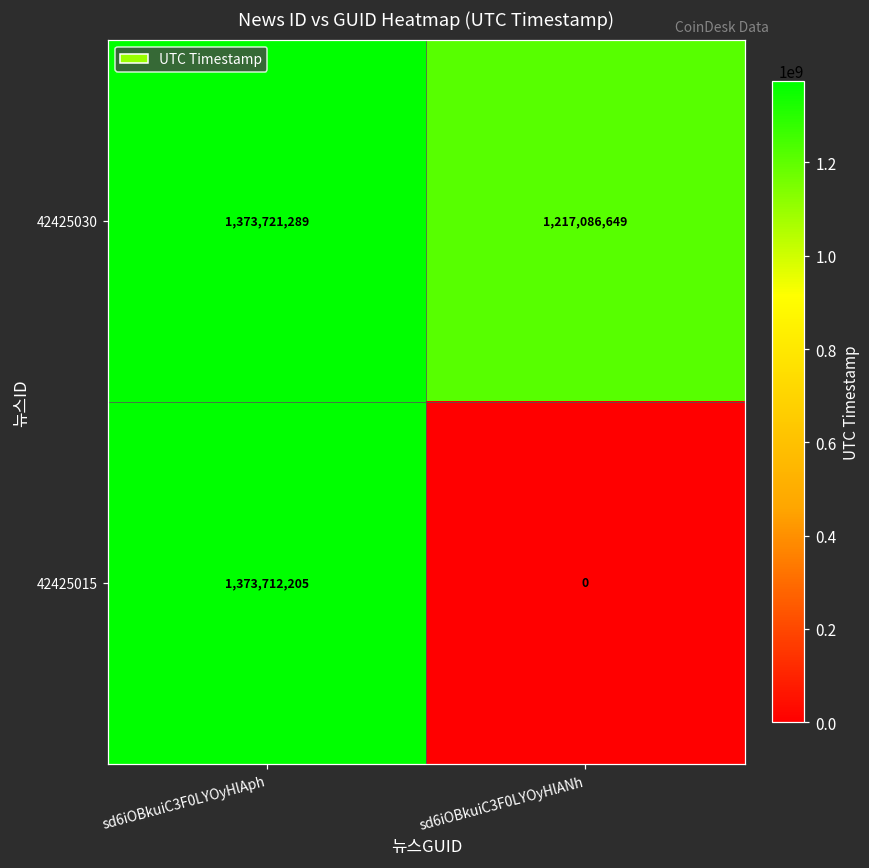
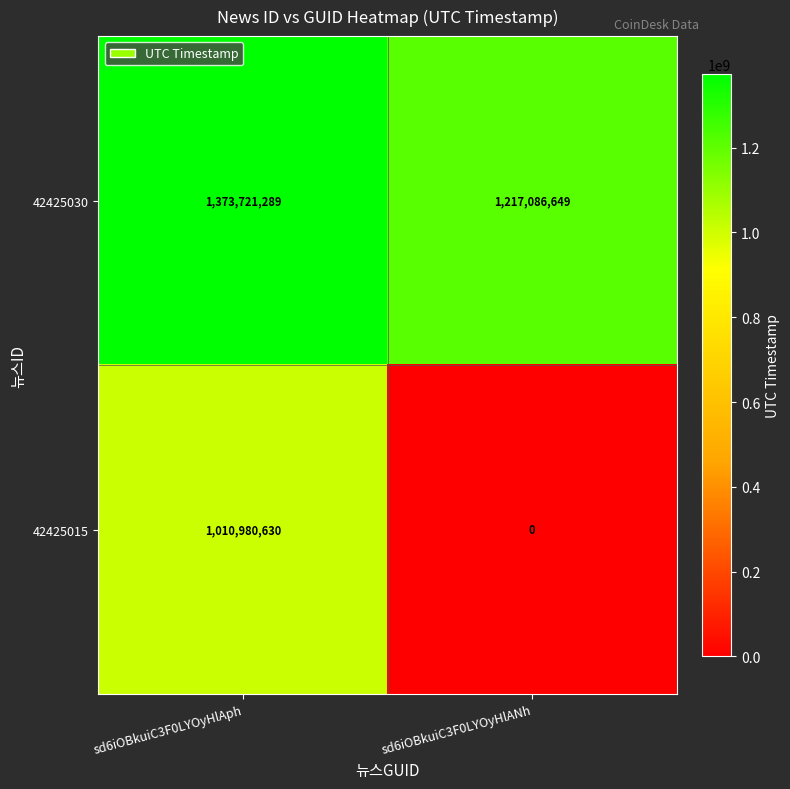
  {
    "42425030": {
      "sd6iOBkuiC3F0LYOyHlAph": "1,373,721,289",
      "sd6iOBkuiC3F0LYOyHlANh": "1,217,086,649"
    },
    "42425015": {
-     "sd6iOBkuiC3F0LYOyHlAph": "1,373,712,205",
+     "sd6iOBkuiC3F0LYOyHlAph": "1,010,980,630",
      "sd6iOBkuiC3F0LYOyHlANh": "0"
    }
  }
